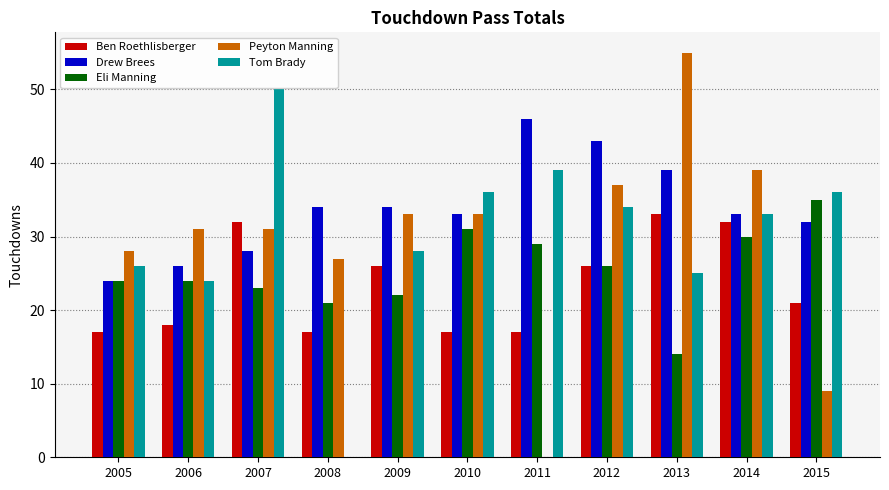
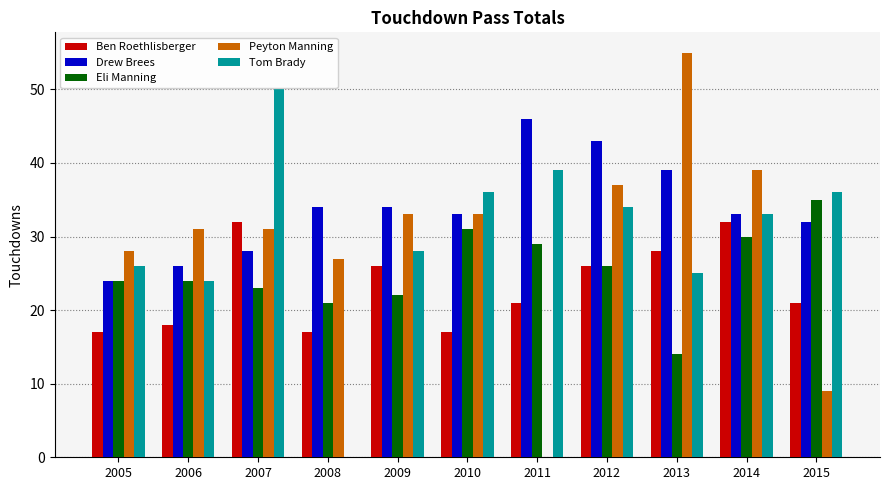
  {
    "Ben Roethlisberger": {
      "2005": 17,
      "2006": 18,
      "2007": 32,
      "2008": 17,
      "2009": 26,
      "2010": 17,
-     "2011": 17,
+     "2011": 21,
      "2012": 26,
-     "2013": 33,
+     "2013": 28,
      "2014": 32,
      "2015": 21
    },
    "Drew Brees": {
      "2005": 24,
      "2006": 26,
      "2007": 28,
      "2008": 34,
      "2009": 34,
      "2010": 33,
      "2011": 46,
      "2012": 43,
      "2013": 39,
      "2014": 33,
      "2015": 32
    },
    "Eli Manning": {
      "2005": 24,
      "2006": 24,
      "2007": 23,
      "2008": 21,
      "2009": 22,
      "2010": 31,
      "2011": 29,
      "2012": 26,
      "2013": 14,
      "2014": 30,
      "2015": 35
    },
    "Peyton Manning": {
      "2005": 28,
      "2006": 31,
      "2007": 31,
      "2008": 27,
      "2009": 33,
      "2010": 33,
      "2011": 0,
      "2012": 37,
      "2013": 55,
      "2014": 39,
      "2015": 9
    },
    "Tom Brady": {
      "2005": 26,
      "2006": 24,
      "2007": 50,
      "2008": 0,
      "2009": 28,
      "2010": 36,
      "2011": 39,
      "2012": 34,
      "2013": 25,
      "2014": 33,
      "2015": 36
    }
  }
